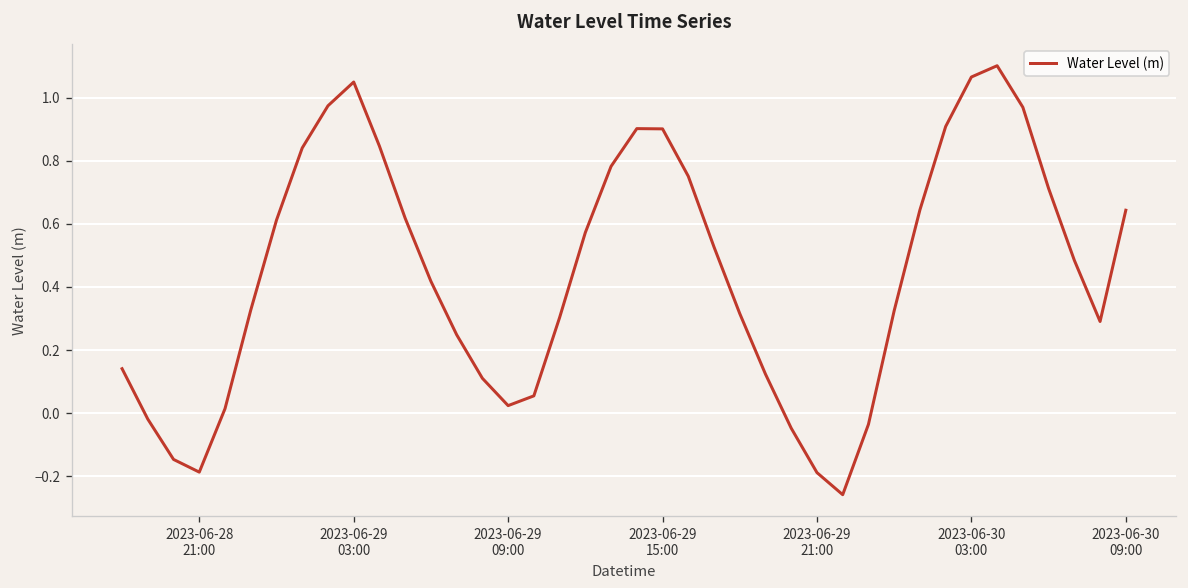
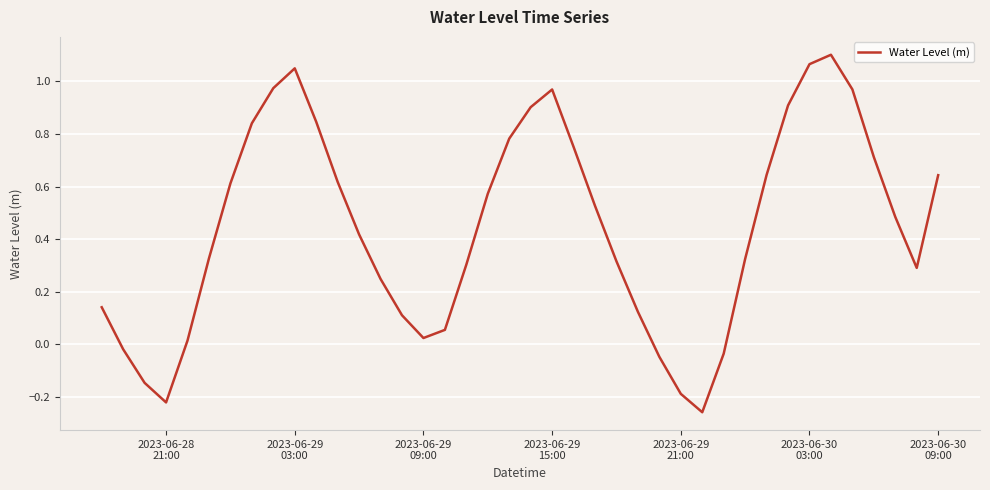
  {
-   "2023-06-28 21:00": -0.19,
+   "2023-06-28 21:00": -0.22,
    "2023-06-29 03:00": 1.05,
    "2023-06-29 09:00": 0.02,
-   "2023-06-29 15:00": 0.90,
+   "2023-06-29 15:00": 0.97,
    "2023-06-29 21:00": -0.19,
    "2023-06-30 03:00": 1.07,
    "2023-06-30 09:00": 0.64
  }
